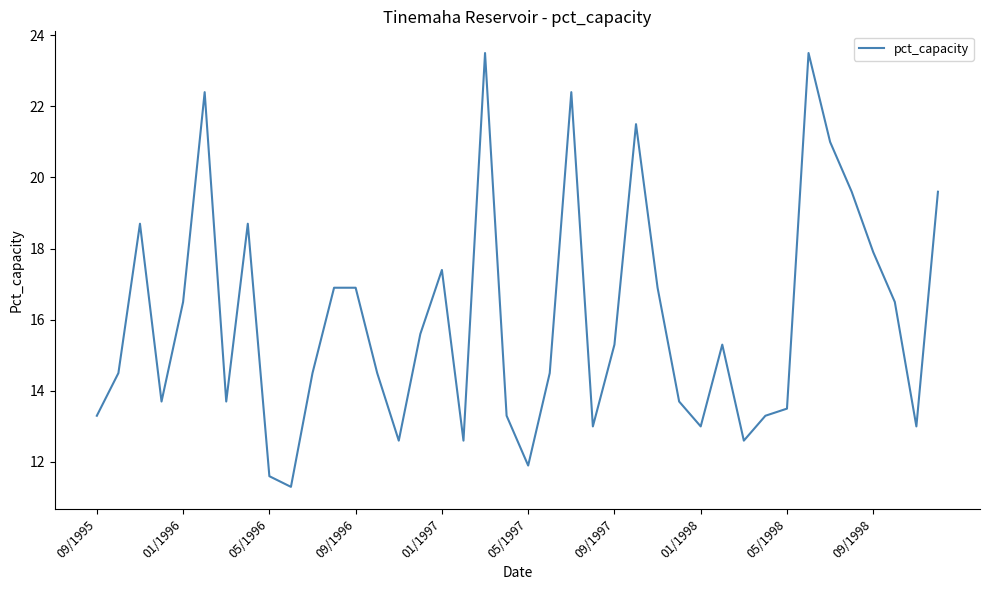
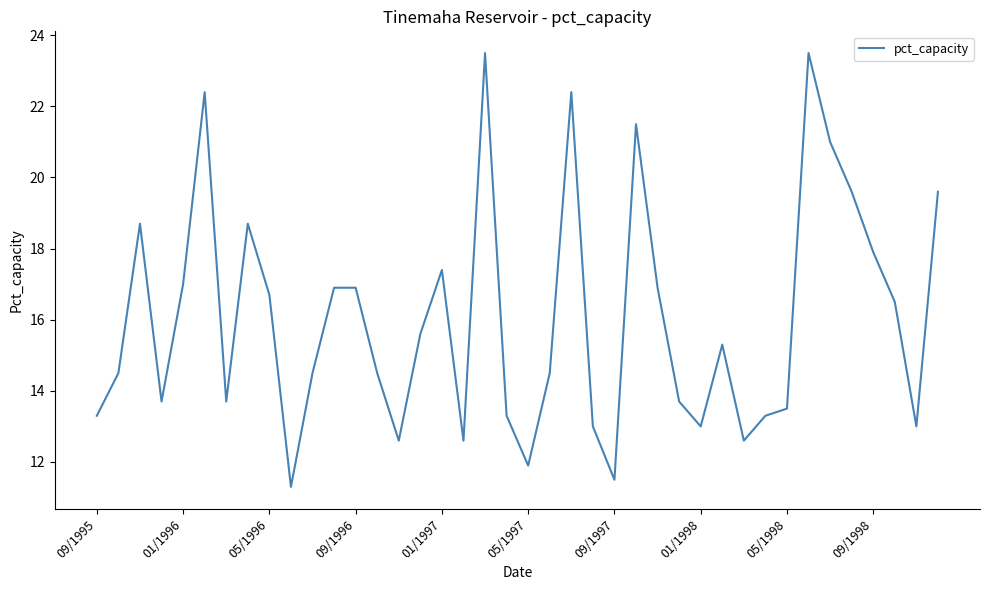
  {
    "09/1995": 13.3,
-   "01/1996": 16.5,
-   "05/1996": 11.6,
+   "01/1996": 17.0,
+   "05/1996": 16.7,
    "09/1996": 16.9,
    "01/1997": 17.4,
    "05/1997": 11.9,
-   "09/1997": 15.3,
+   "09/1997": 11.5,
    "01/1998": 13.0,
    "05/1998": 13.5,
    "09/1998": 17.9
  }
